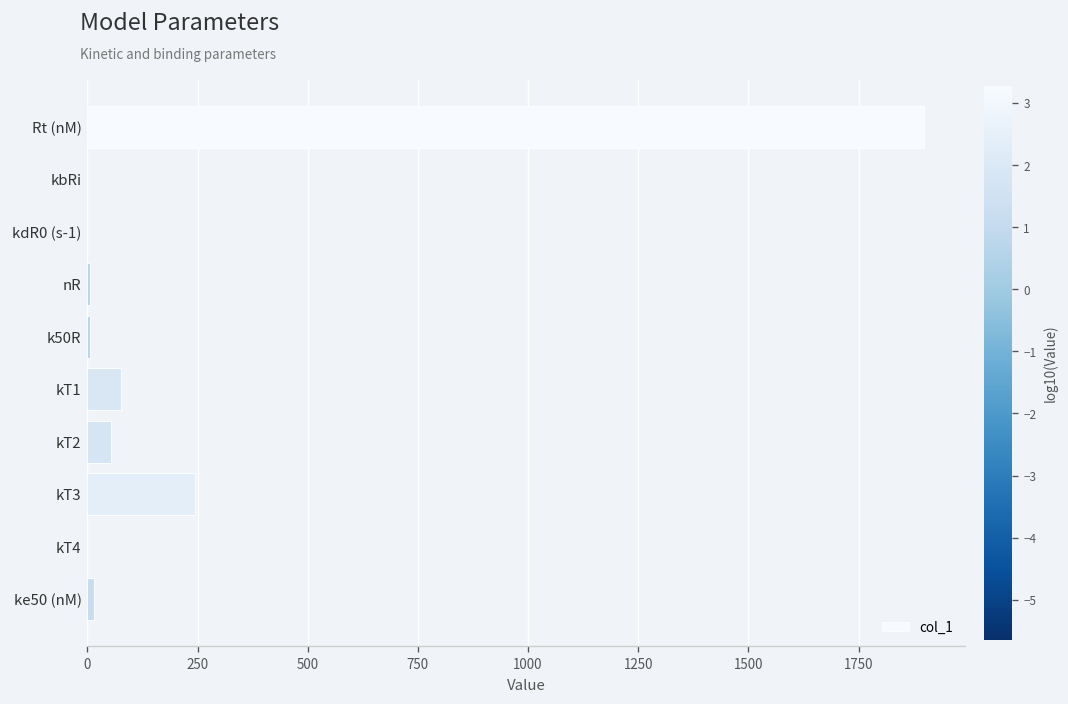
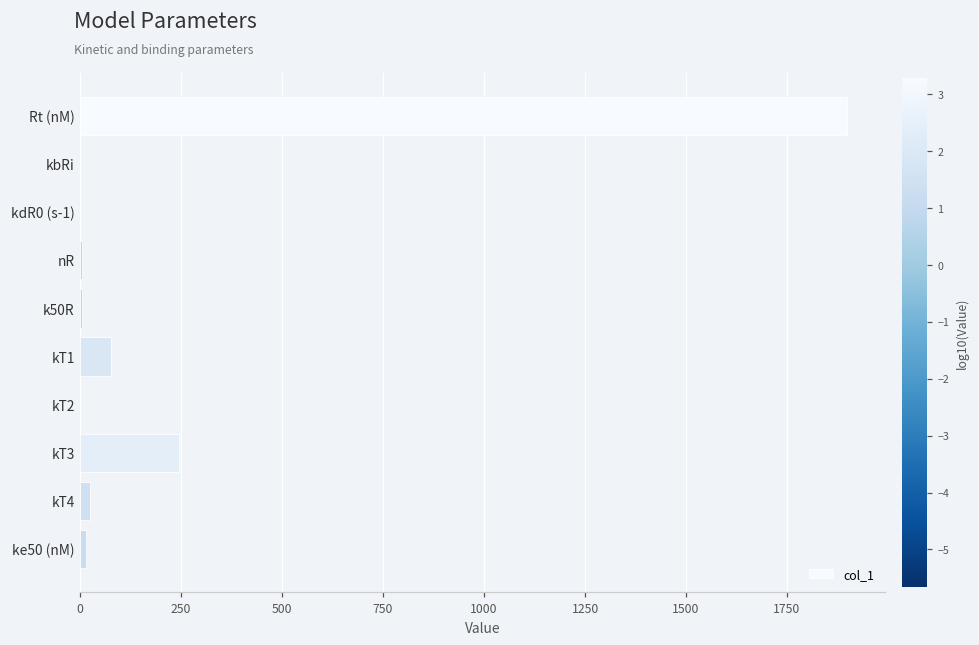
  {
    "Rt (nM)": 1900,
    "kT1": 80,
-   "kT2": 50,
+   "kT2": 0,
    "kT3": 240,
-   "kT4": 0,
+   "kT4": 30,
    "ke50 (nM)": 10
  }
